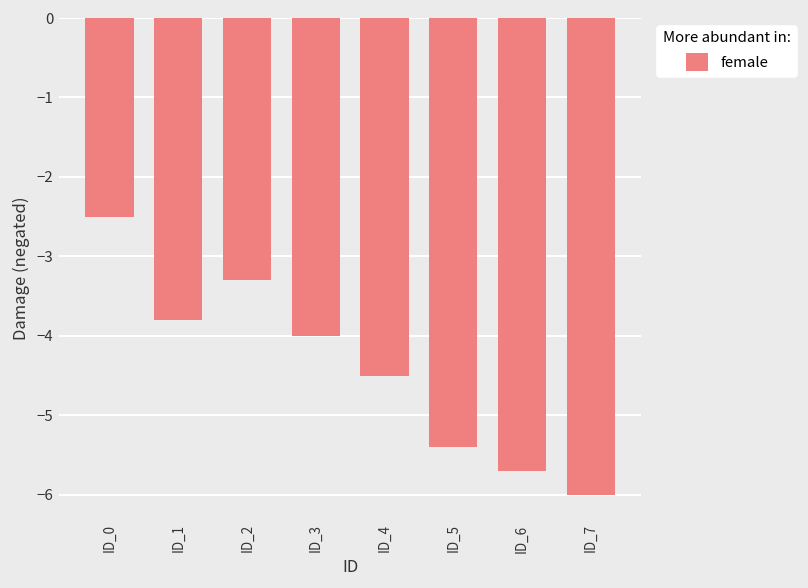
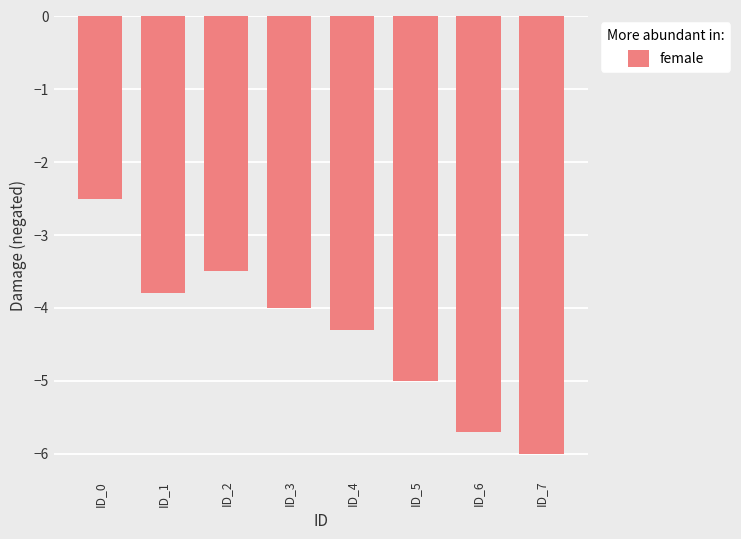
  {
    "ID_0": -2.5,
    "ID_1": -3.8,
-   "ID_2": -3.3,
+   "ID_2": -3.5,
    "ID_3": -4.0,
-   "ID_4": -4.5,
-   "ID_5": -5.4,
+   "ID_4": -4.3,
+   "ID_5": -5.0,
    "ID_6": -5.7,
    "ID_7": -6.0
  }
